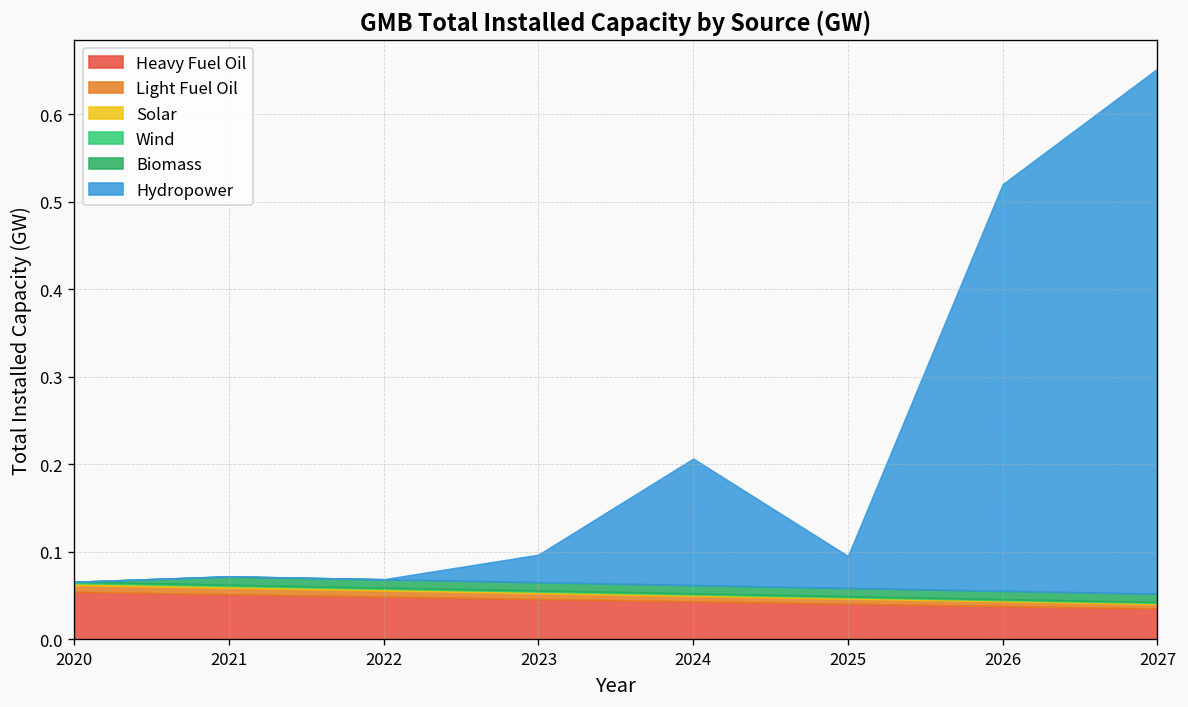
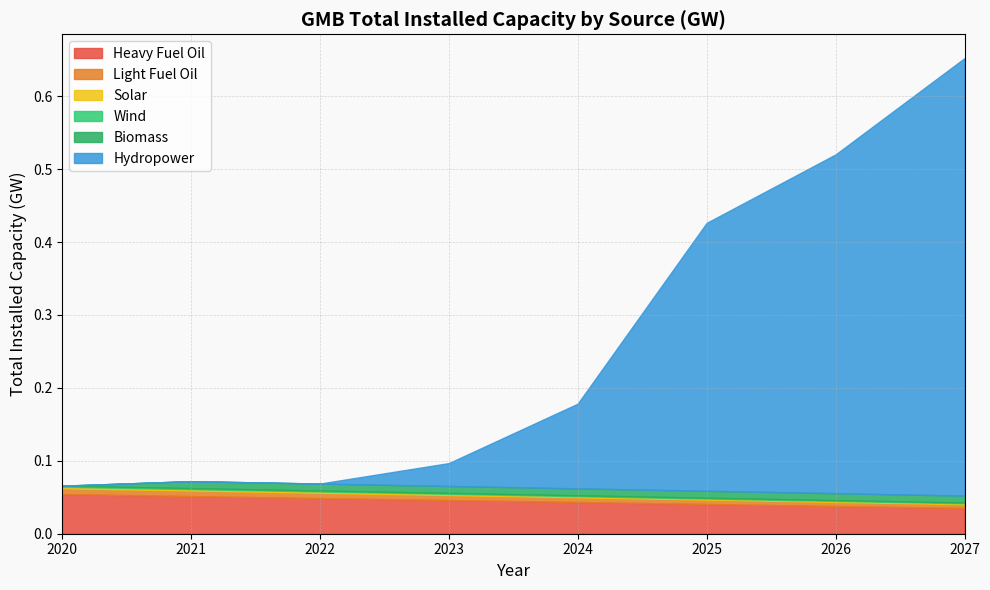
  {
    "Hydropower": {
      "2023": 0.03,
-     "2024": 0.14,
-     "2025": 0.04,
+     "2024": 0.12,
+     "2025": 0.37,
      "2026": 0.46,
      "2027": 0.60
    }
  }
